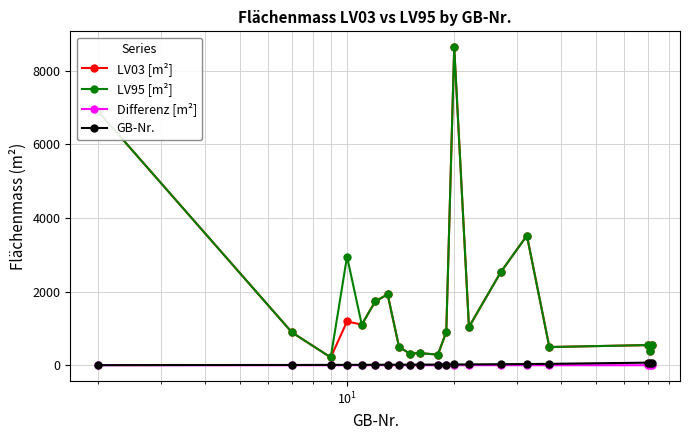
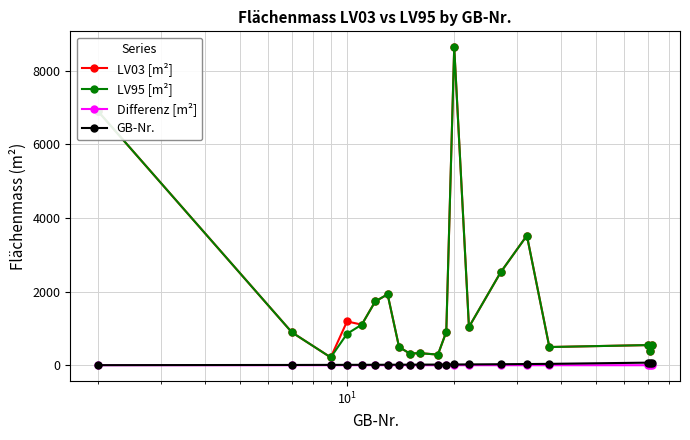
  {
    "LV03 [m²]": {
      "10^1": 1200
    },
    "LV95 [m²]": {
-     "10^1": 3000
+     "10^1": 900
    }
  }
